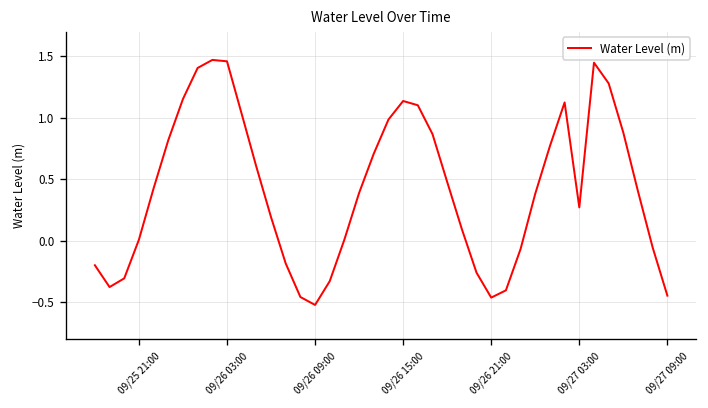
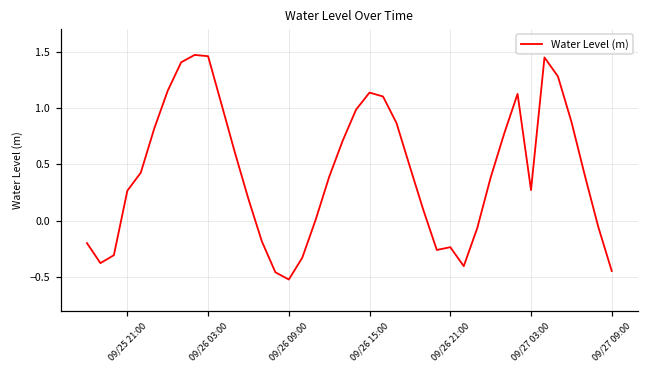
  {
-   "09/25 21:00": 0.01,
+   "09/25 21:00": 0.27,
    "09/26 03:00": 1.46,
    "09/26 09:00": -0.52,
    "09/26 15:00": 1.14,
-   "09/26 21:00": -0.46,
+   "09/26 21:00": -0.23,
    "09/27 03:00": 0.27,
    "09/27 09:00": -0.45
  }
